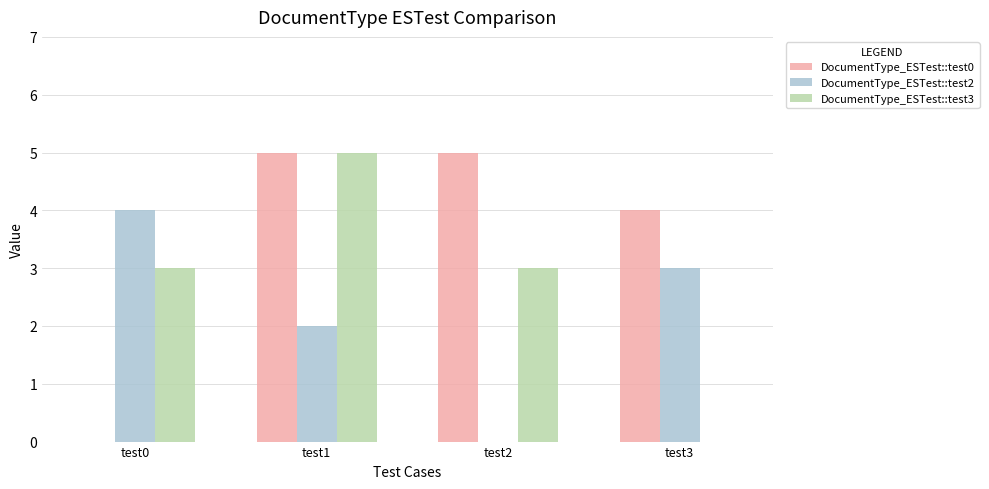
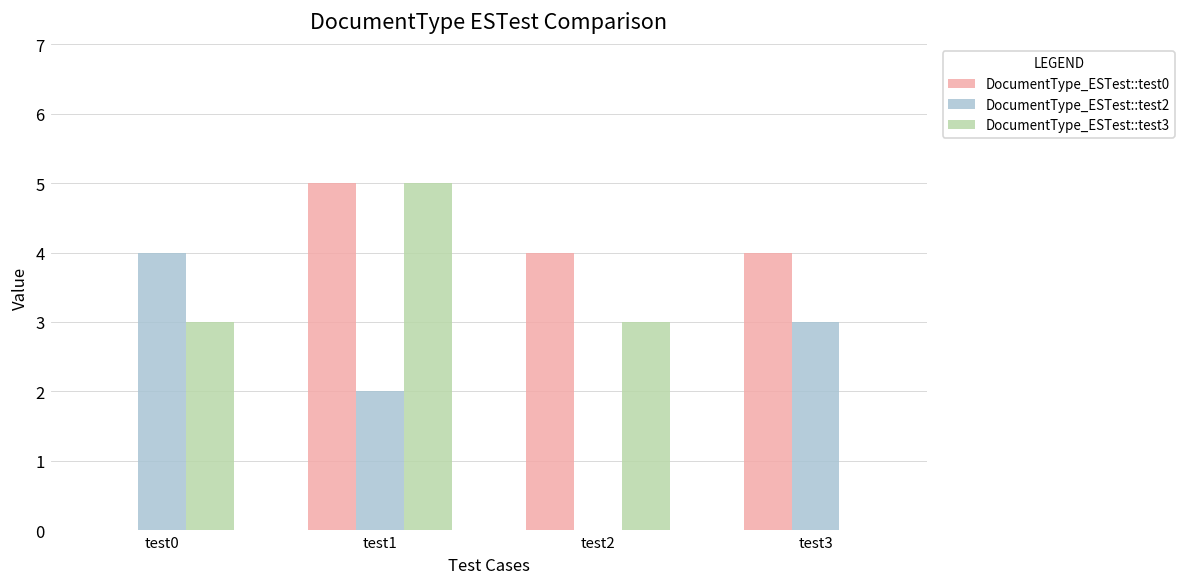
  {
    "DocumentType_ESTest::test0": {
      "test0": 0,
      "test1": 5,
-     "test2": 5,
+     "test2": 4,
      "test3": 4
    }
  }
